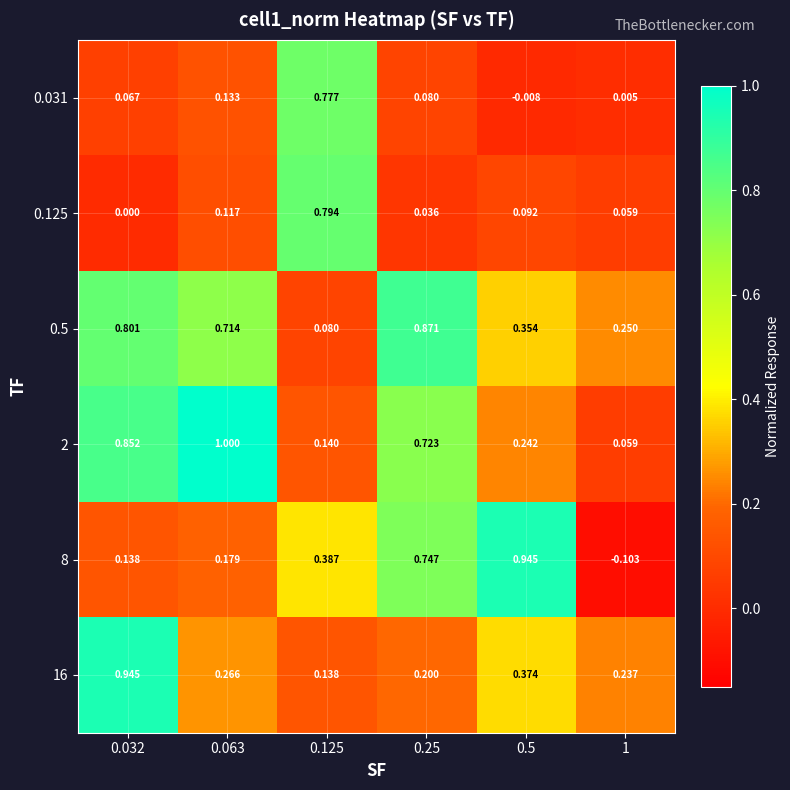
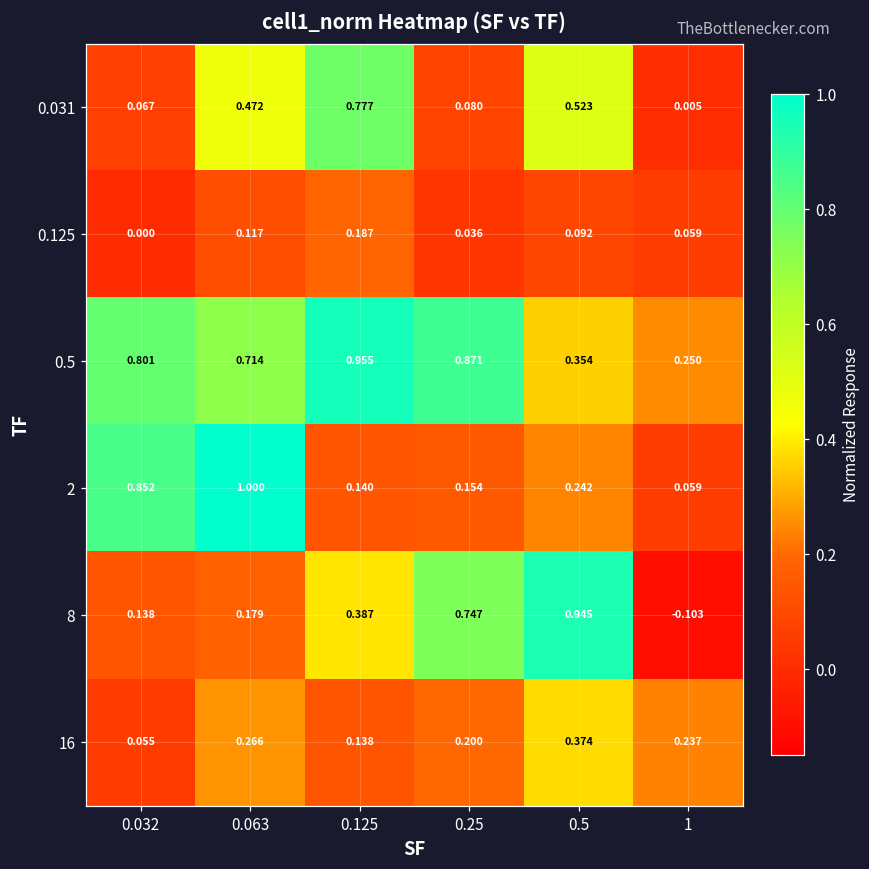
  {
    "0.031": {
      "0.032": 0.067,
-     "0.063": 0.133,
+     "0.063": 0.472,
      "0.125": 0.777,
      "0.25": 0.080,
-     "0.5": -0.008,
+     "0.5": 0.523,
      "1": 0.005
    },
    "0.125": {
      "0.032": 0.000,
      "0.063": 0.117,
-     "0.125": 0.794,
+     "0.125": 0.187,
      "0.25": 0.036,
      "0.5": 0.092,
      "1": 0.059
    },
    "0.5": {
      "0.032": 0.801,
      "0.063": 0.714,
-     "0.125": 0.080,
+     "0.125": 0.955,
      "0.25": 0.871,
      "0.5": 0.354,
      "1": 0.250
    },
    "2": {
      "0.032": 0.852,
      "0.063": 1.000,
      "0.125": 0.140,
-     "0.25": 0.723,
+     "0.25": 0.154,
      "0.5": 0.242,
      "1": 0.059
    },
    "8": {
      "0.032": 0.138,
      "0.063": 0.179,
      "0.125": 0.387,
      "0.25": 0.747,
      "0.5": 0.945,
      "1": -0.103
    },
    "16": {
-     "0.032": 0.945,
+     "0.032": 0.055,
      "0.063": 0.266,
      "0.125": 0.138,
      "0.25": 0.200,
      "0.5": 0.374,
      "1": 0.237
    }
  }
